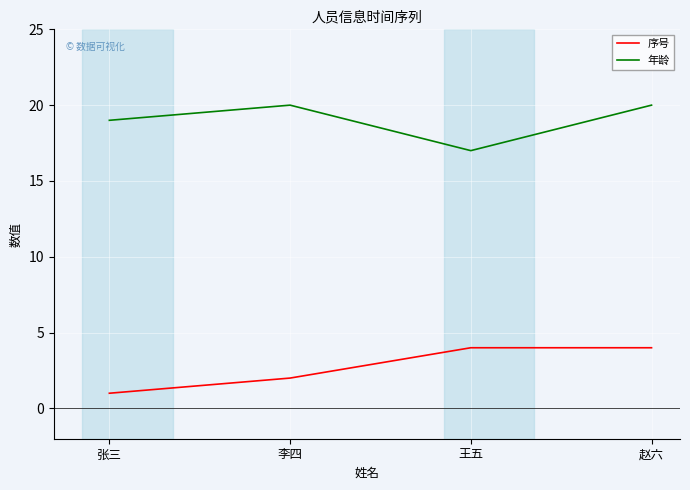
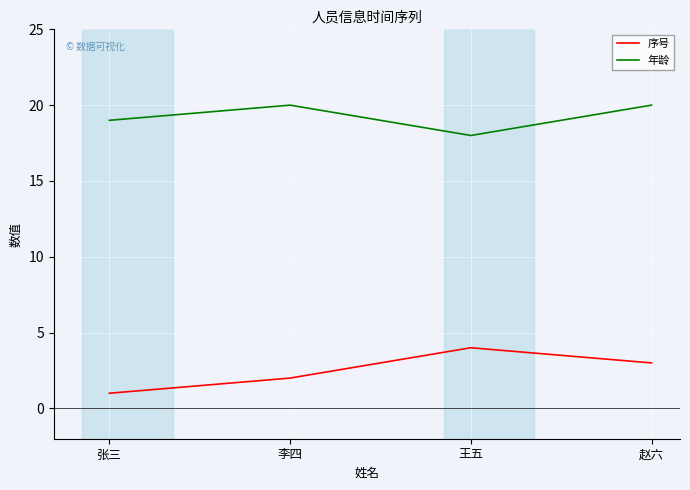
  {
    "序号": {
      "张三": 1,
      "李四": 2,
      "王五": 4,
-     "赵六": 4
+     "赵六": 3
    },
    "年龄": {
      "张三": 19,
      "李四": 20,
-     "王五": 17,
+     "王五": 18,
      "赵六": 20
    }
  }
